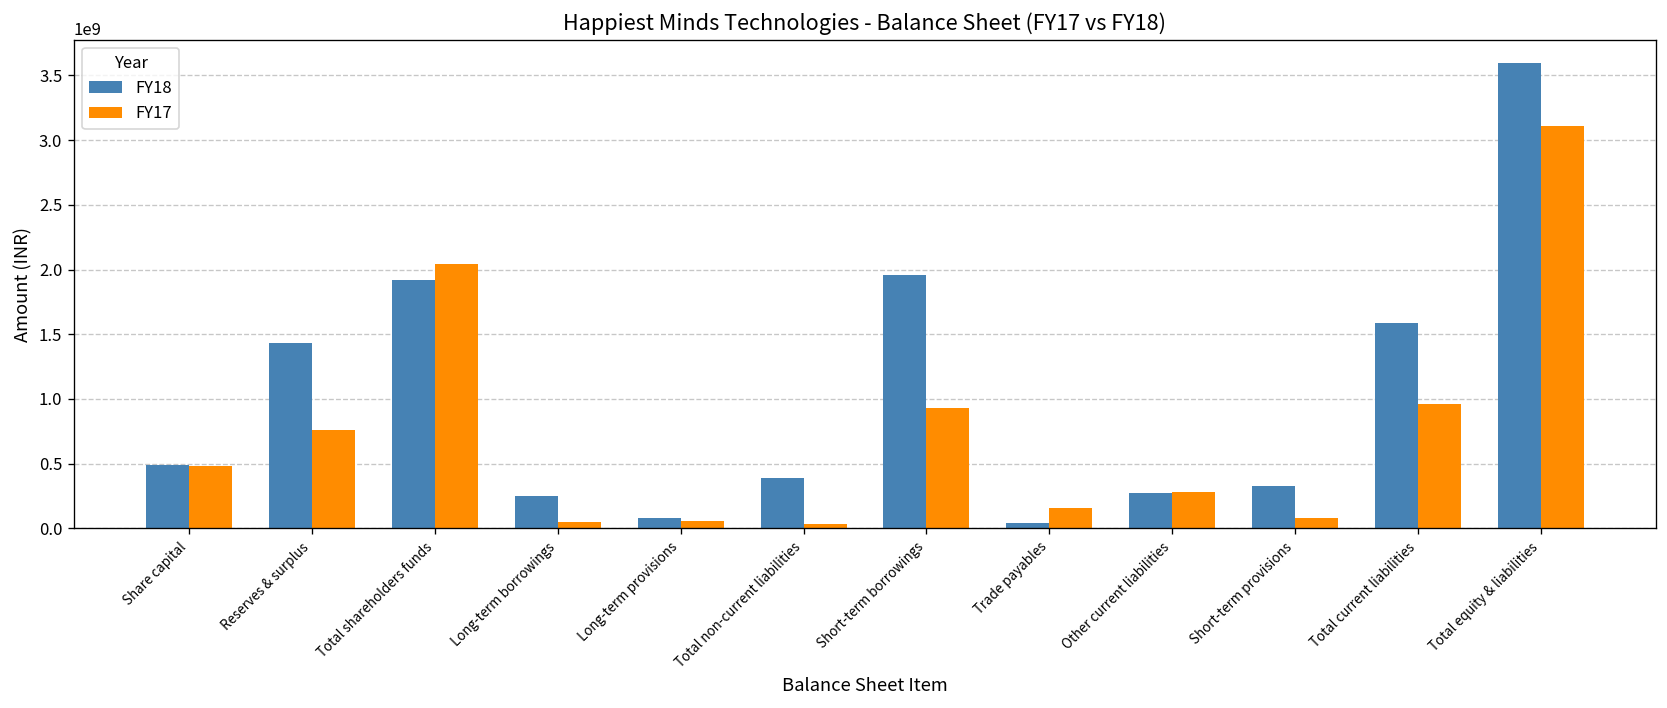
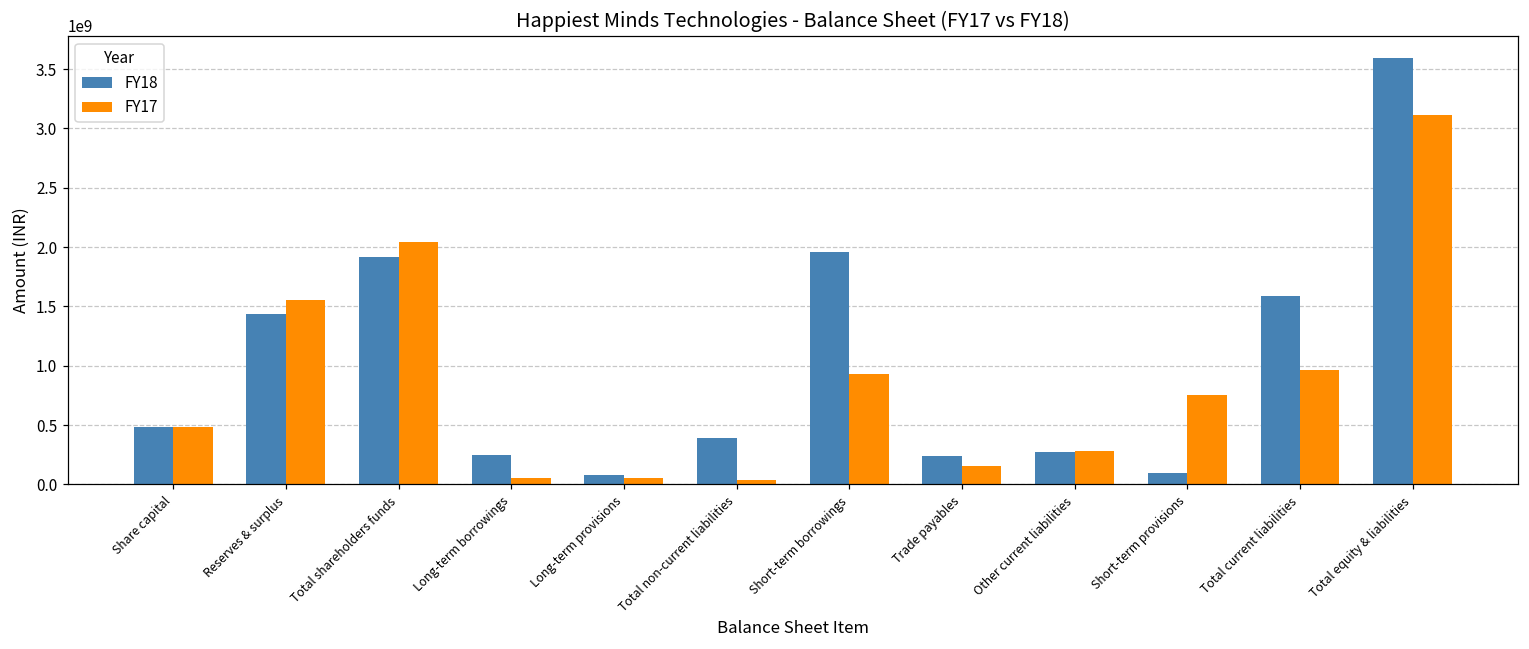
  {
    "FY18": {
      "Share capital": 490000000,
      "Reserves & surplus": 1430000000,
      "Total shareholders funds": 1920000000,
      "Long-term borrowings": 250000000,
      "Long-term provisions": 80000000,
      "Total non-current liabilities": 390000000,
      "Short-term borrowings": 1960000000,
-     "Trade payables": 40000000,
+     "Trade payables": 240000000,
      "Other current liabilities": 270000000,
-     "Short-term provisions": 330000000,
+     "Short-term provisions": 90000000,
      "Total current liabilities": 1590000000,
      "Total equity & liabilities": 3600000000
    },
    "FY17": {
      "Share capital": 480000000,
-     "Reserves & surplus": 760000000,
+     "Reserves & surplus": 1560000000,
      "Total shareholders funds": 2040000000,
      "Long-term borrowings": 50000000,
      "Long-term provisions": 60000000,
      "Total non-current liabilities": 40000000,
      "Short-term borrowings": 930000000,
      "Trade payables": 160000000,
      "Other current liabilities": 280000000,
-     "Short-term provisions": 80000000,
+     "Short-term provisions": 750000000,
      "Total current liabilities": 960000000,
      "Total equity & liabilities": 3110000000
    }
  }
